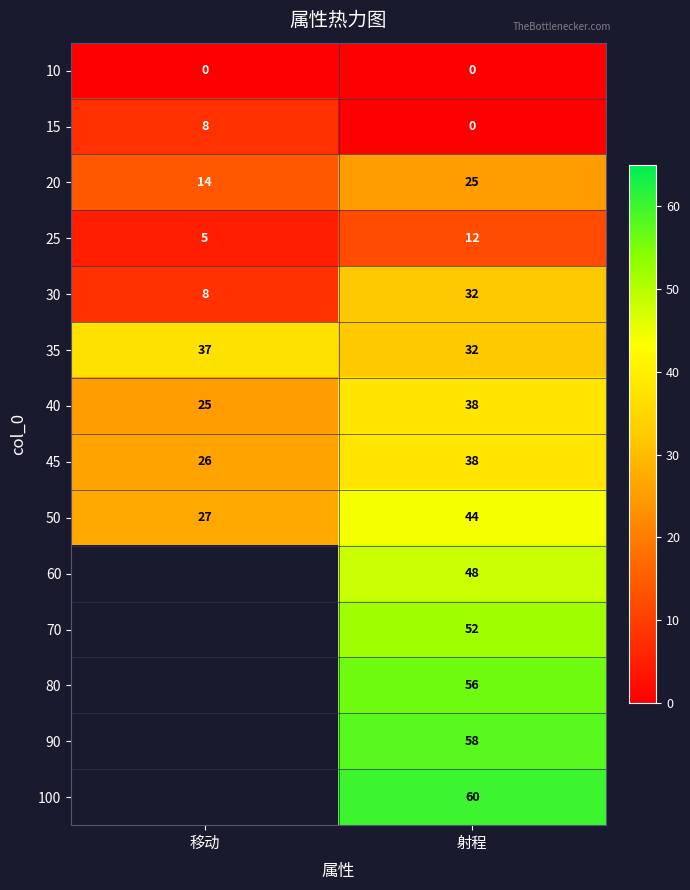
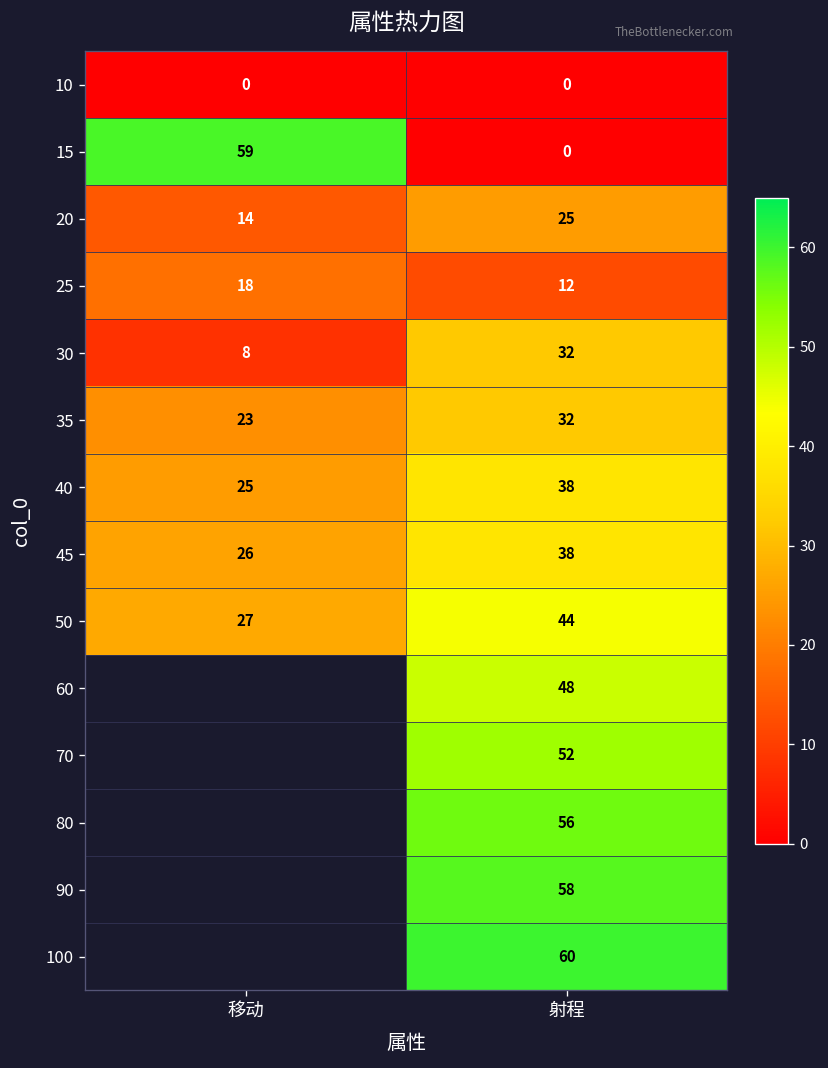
  {
    "10": {
      "移动": 0,
      "射程": 0
    },
    "15": {
-     "移动": 8,
+     "移动": 59,
      "射程": 0
    },
    "20": {
      "移动": 14,
      "射程": 25
    },
    "25": {
-     "移动": 5,
+     "移动": 18,
      "射程": 12
    },
    "30": {
      "移动": 8,
      "射程": 32
    },
    "35": {
-     "移动": 37,
+     "移动": 23,
      "射程": 32
    },
    "40": {
      "移动": 25,
      "射程": 38
    },
    "45": {
      "移动": 26,
      "射程": 38
    },
    "50": {
      "移动": 27,
      "射程": 44
    },
    "60": {
      "射程": 48
    },
    "70": {
      "射程": 52
    },
    "80": {
      "射程": 56
    },
    "90": {
      "射程": 58
    },
    "100": {
      "射程": 60
    }
  }
